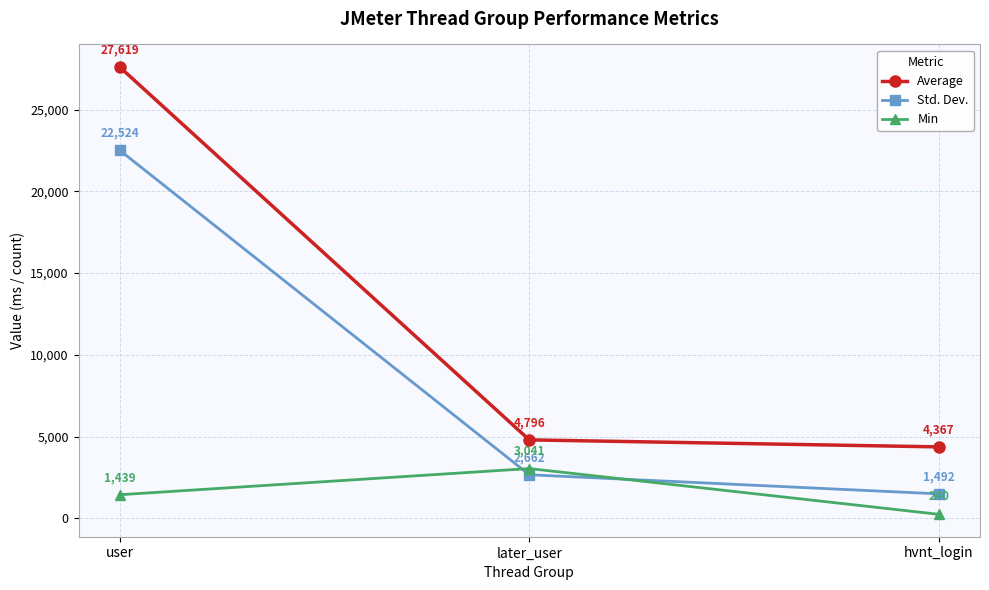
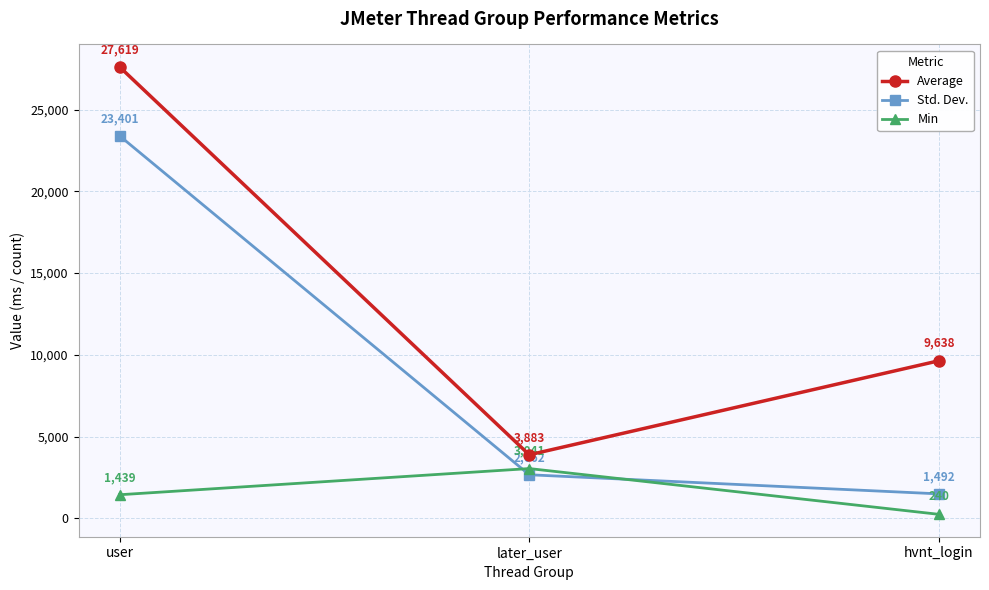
  {
    "Average": {
      "user": "27,619",
-     "later_user": "4,796",
-     "hvnt_login": "4,367"
+     "later_user": "3,883",
+     "hvnt_login": "9,638"
    },
    "Std. Dev.": {
-     "user": "22,524",
+     "user": "23,401",
      "hvnt_login": "1,492"
    },
    "Min": {
      "user": "1,439"
    }
  }
